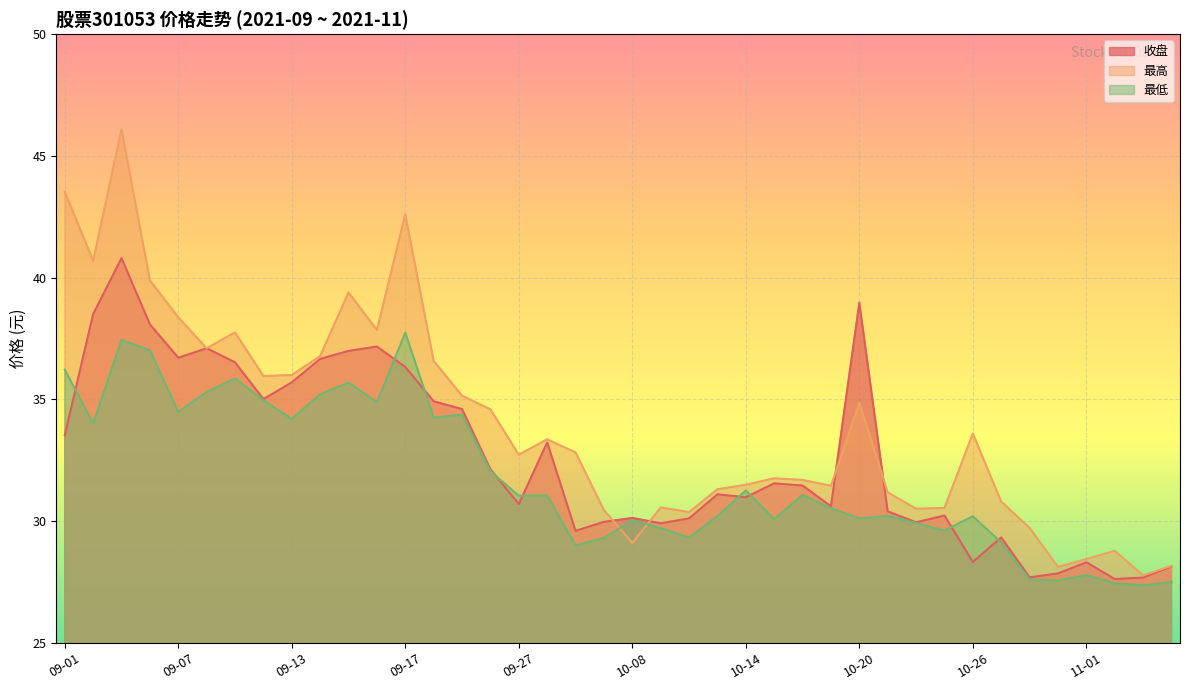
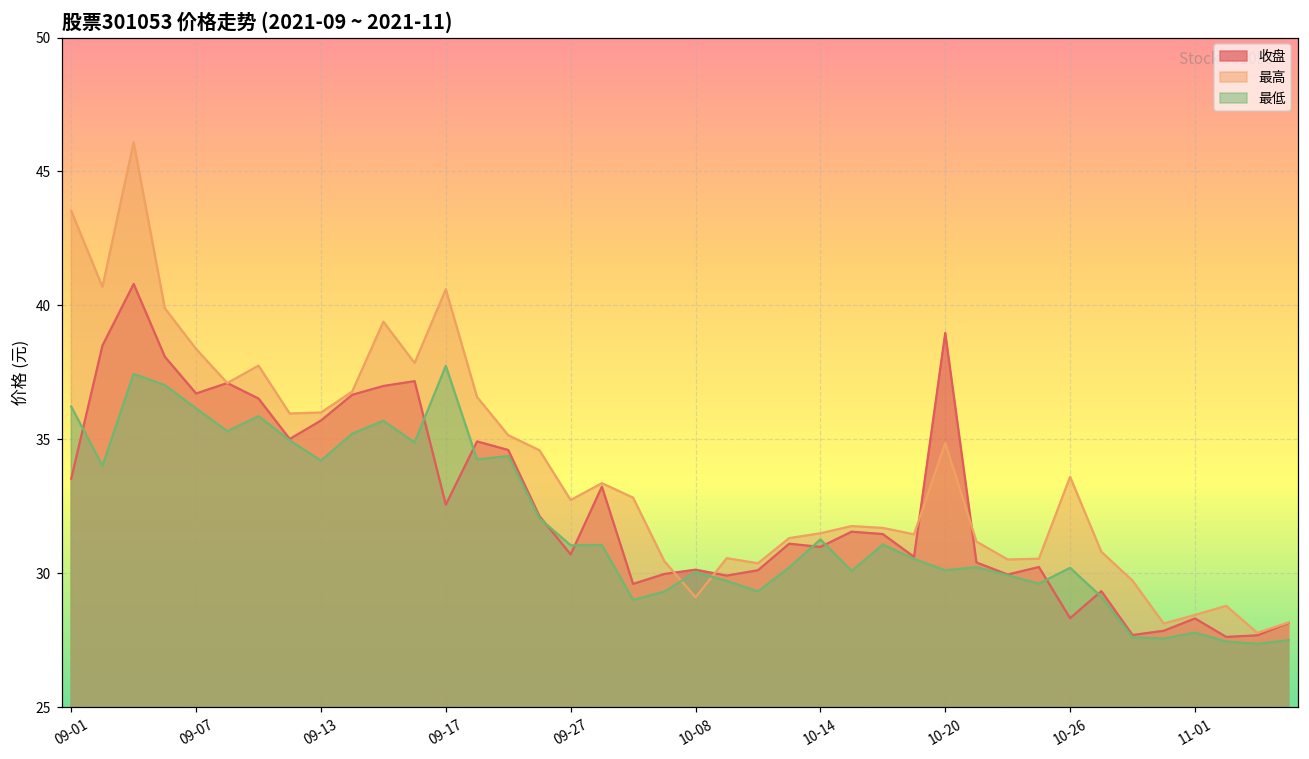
  {
    "收盘": {
      "09-01": 33.5,
      "09-07": 36.7,
      "09-13": 35.7,
-     "09-17": 36.3,
+     "09-17": 32.6,
      "09-27": 30.7,
      "10-14": 31.0,
      "10-20": 39.0,
      "10-26": 28.3,
      "11-01": 28.3
    },
    "最高": {
      "09-01": 43.5,
      "09-07": 38.4,
      "09-13": 36.0,
-     "09-17": 42.6,
+     "09-17": 40.6,
      "09-27": 32.7,
      "10-08": 29.1,
      "10-14": 31.5,
      "10-20": 34.9,
      "10-26": 33.6,
      "11-01": 28.4
    },
    "最低": {
      "09-01": 36.2,
-     "09-07": 34.5,
+     "09-07": 36.2,
      "09-13": 34.2,
      "09-17": 37.7,
      "09-27": 31.0,
      "10-14": 31.3,
      "10-20": 30.1,
      "10-26": 30.2,
      "11-01": 27.8
    }
  }
